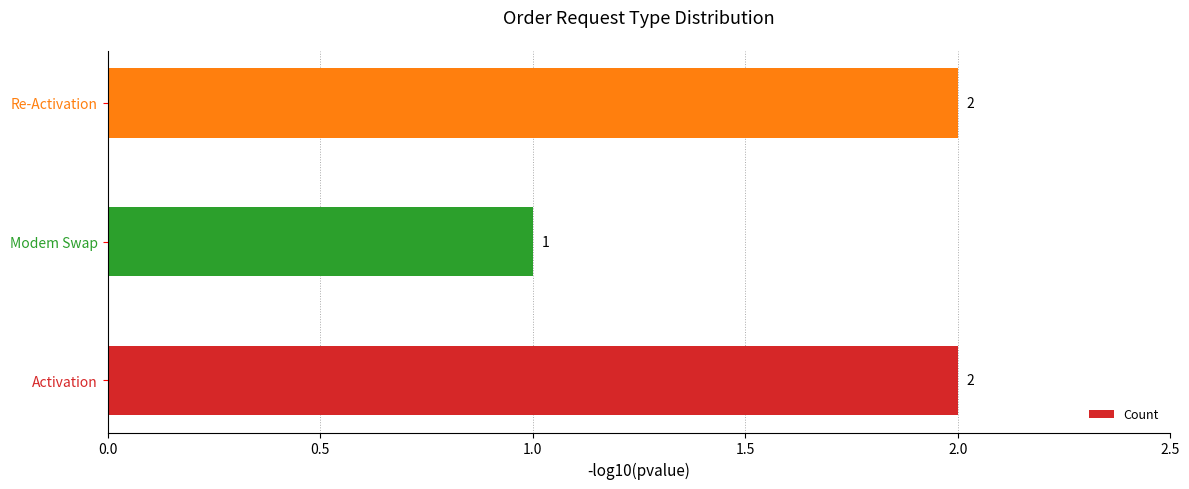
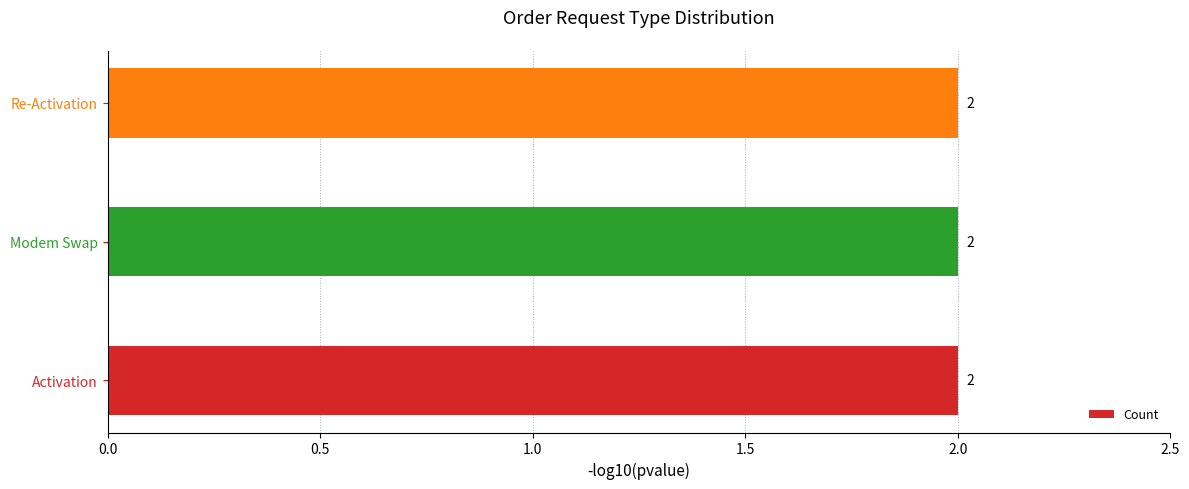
  {
    "Re-Activation": 2,
-   "Modem Swap": 1,
+   "Modem Swap": 2,
    "Activation": 2
  }
